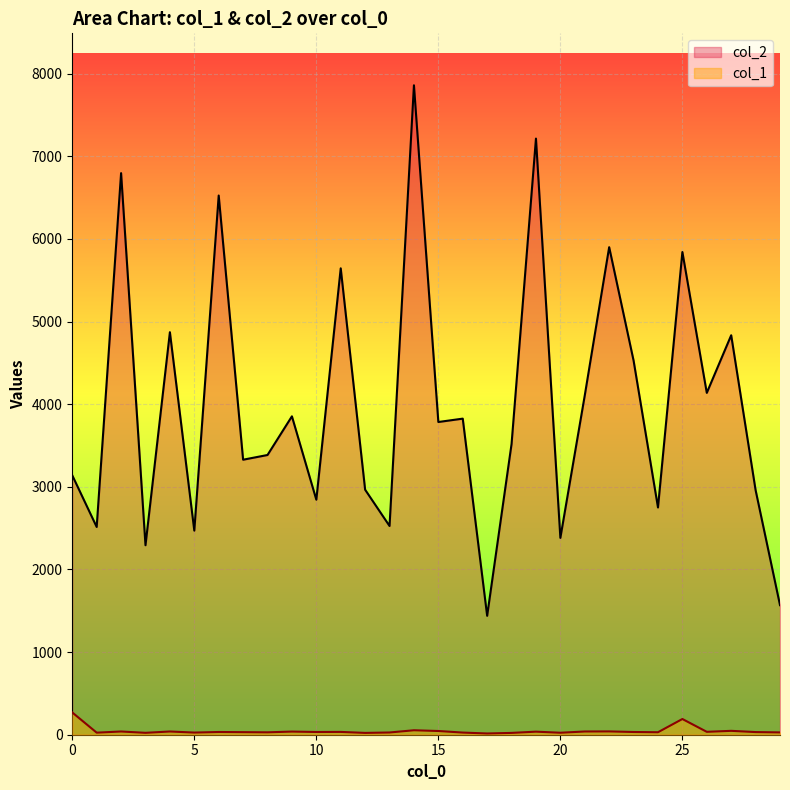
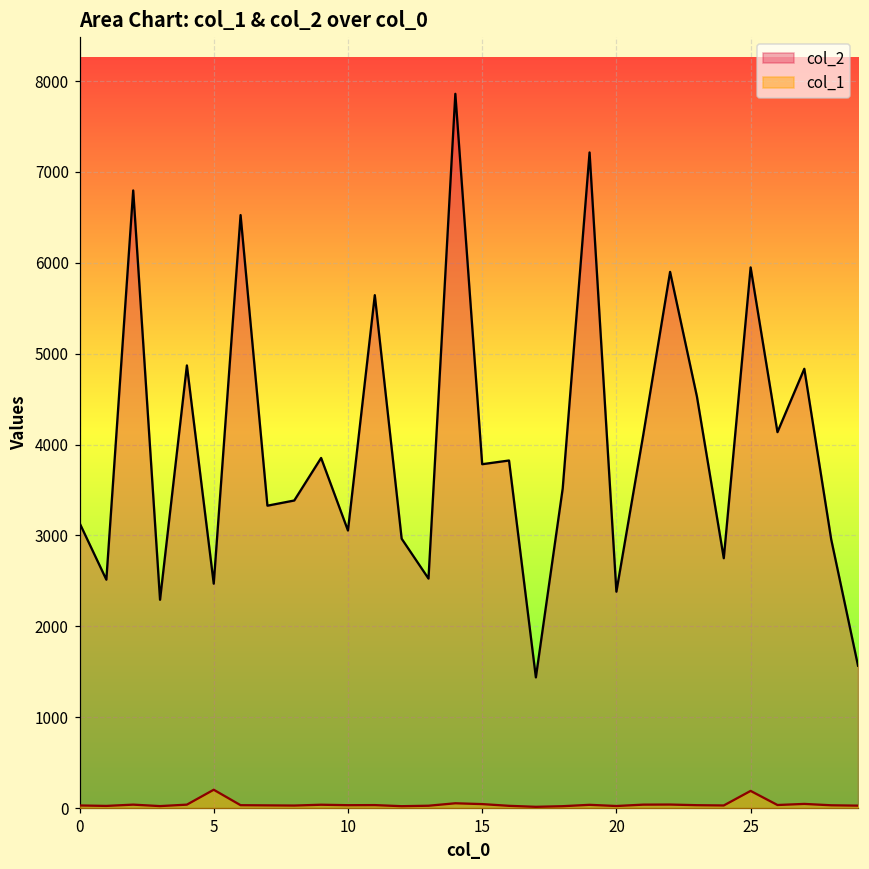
  {
    "col_2": {
      "0": 3100,
      "5": 2500,
-     "10": 2800,
+     "10": 3100,
      "15": 3800,
      "20": 2400,
-     "25": 5800
+     "25": 5900
    },
    "col_1": {
-     "0": 300,
-     "5": 0,
+     "0": 0,
+     "5": 200,
      "10": 0,
      "15": 0,
      "20": 0,
      "25": 200
    }
  }
